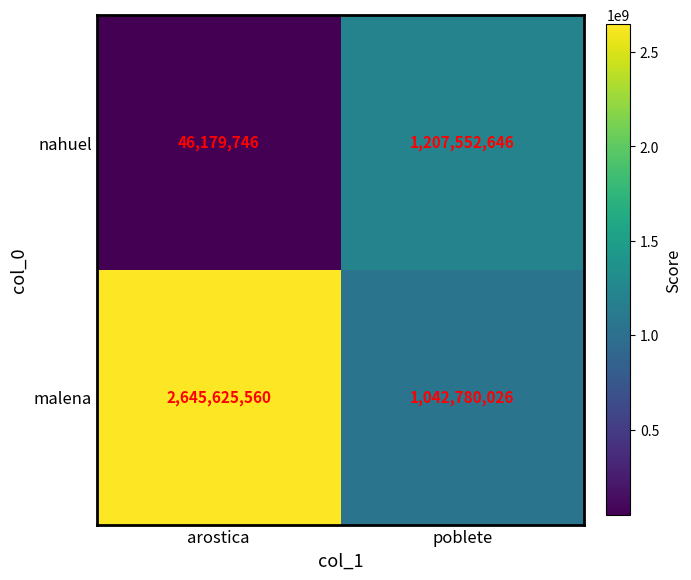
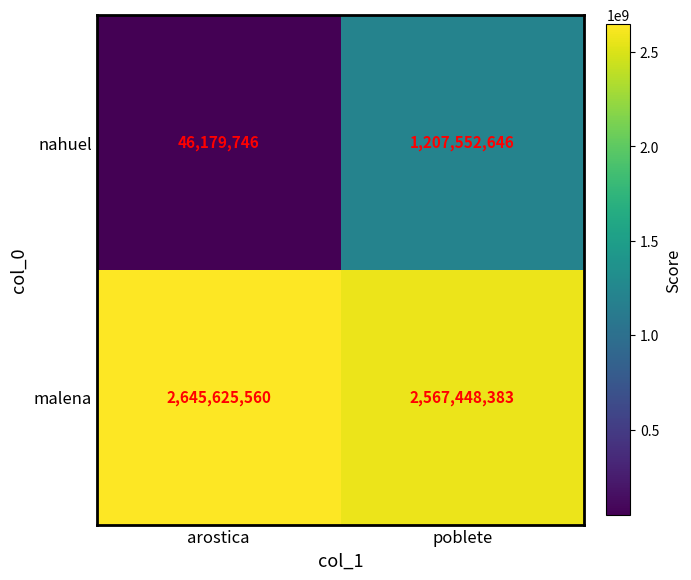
  {
    "nahuel": {
      "arostica": "46,179,746",
      "poblete": "1,207,552,646"
    },
    "malena": {
      "arostica": "2,645,625,560",
-     "poblete": "1,042,780,026"
+     "poblete": "2,567,448,383"
    }
  }
